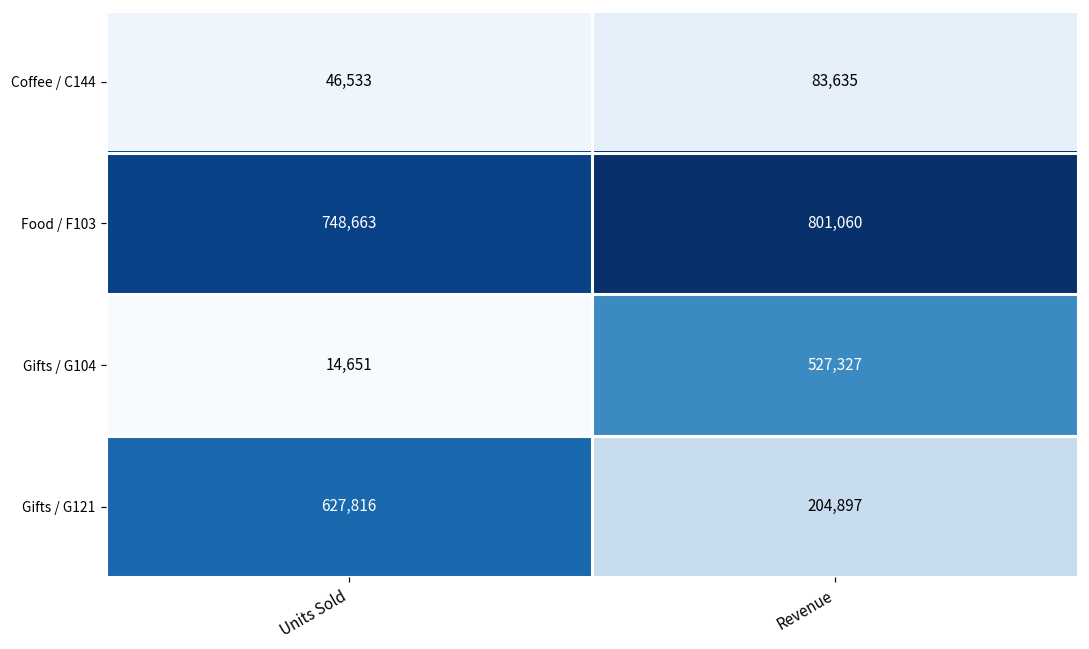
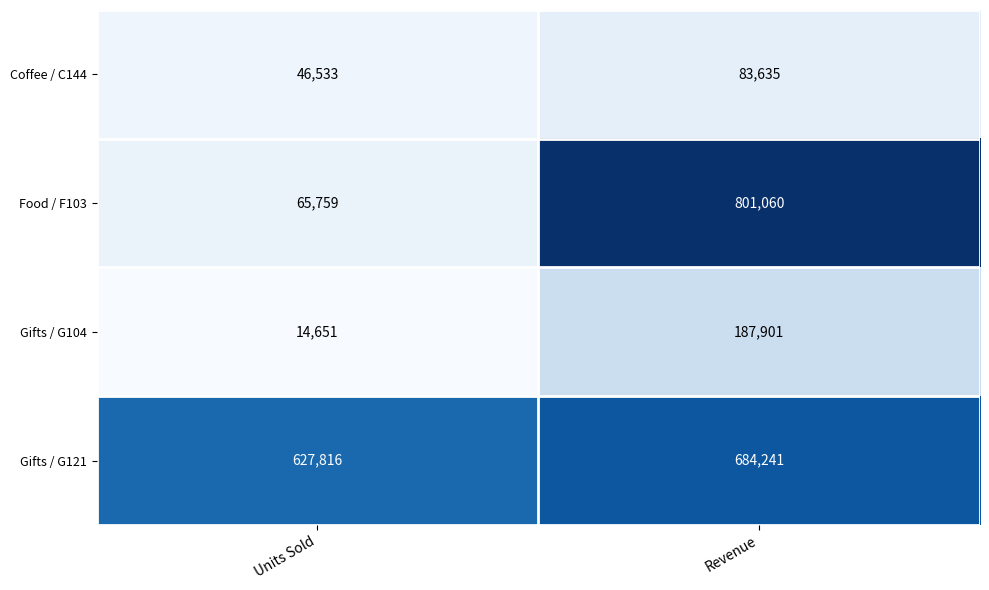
  {
    "Coffee / C144": {
      "Units Sold": "46,533",
      "Revenue": "83,635"
    },
    "Food / F103": {
-     "Units Sold": "748,663",
+     "Units Sold": "65,759",
      "Revenue": "801,060"
    },
    "Gifts / G104": {
      "Units Sold": "14,651",
-     "Revenue": "527,327"
+     "Revenue": "187,901"
    },
    "Gifts / G121": {
      "Units Sold": "627,816",
-     "Revenue": "204,897"
+     "Revenue": "684,241"
    }
  }
